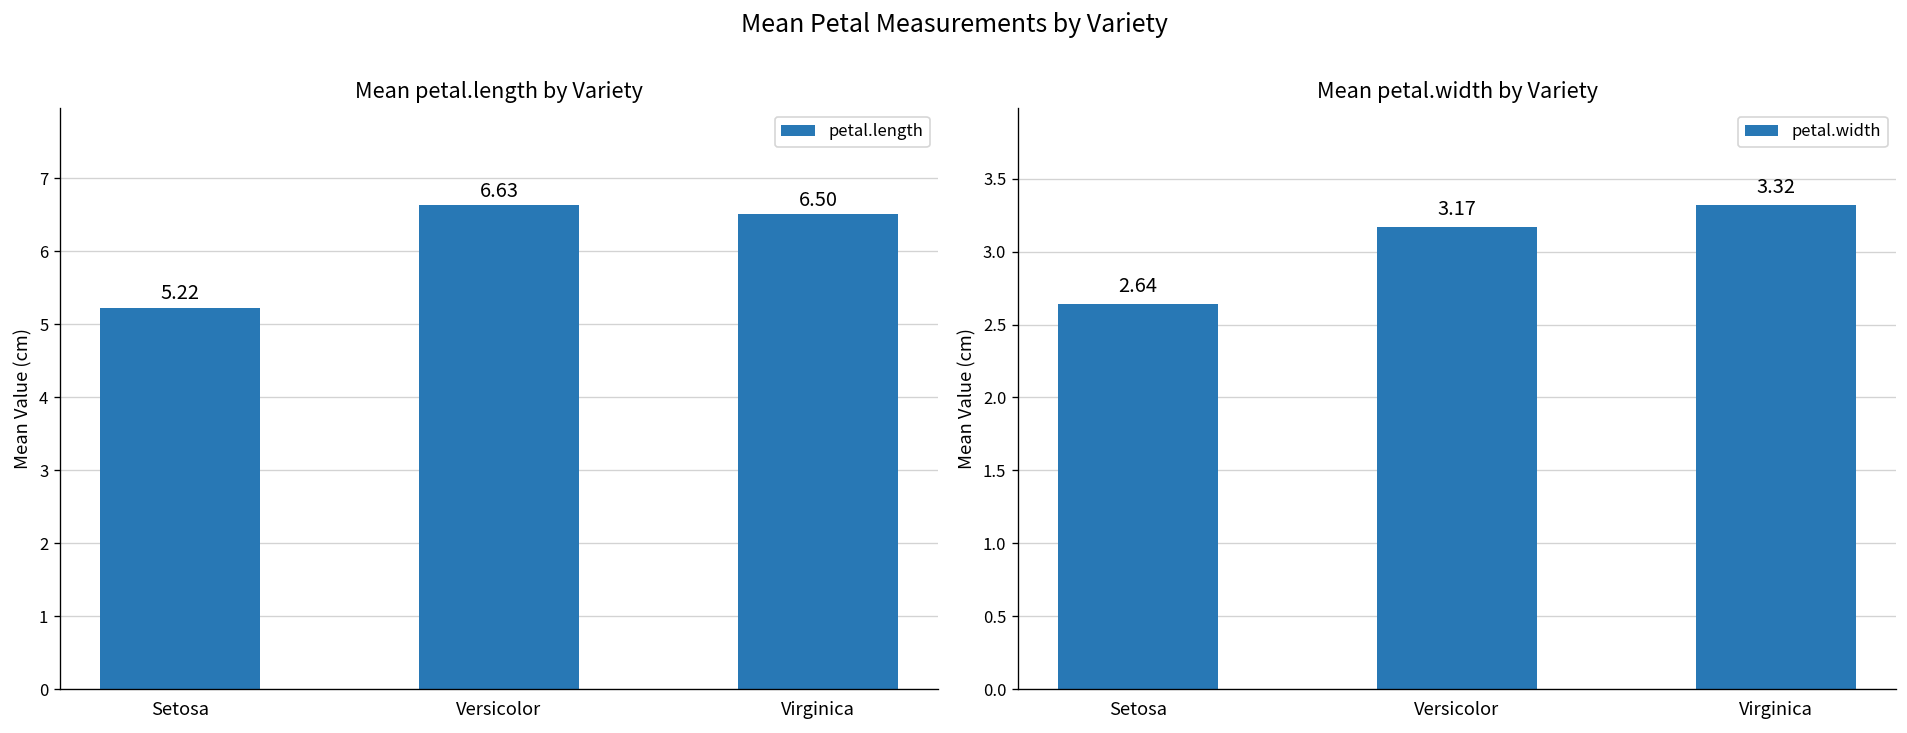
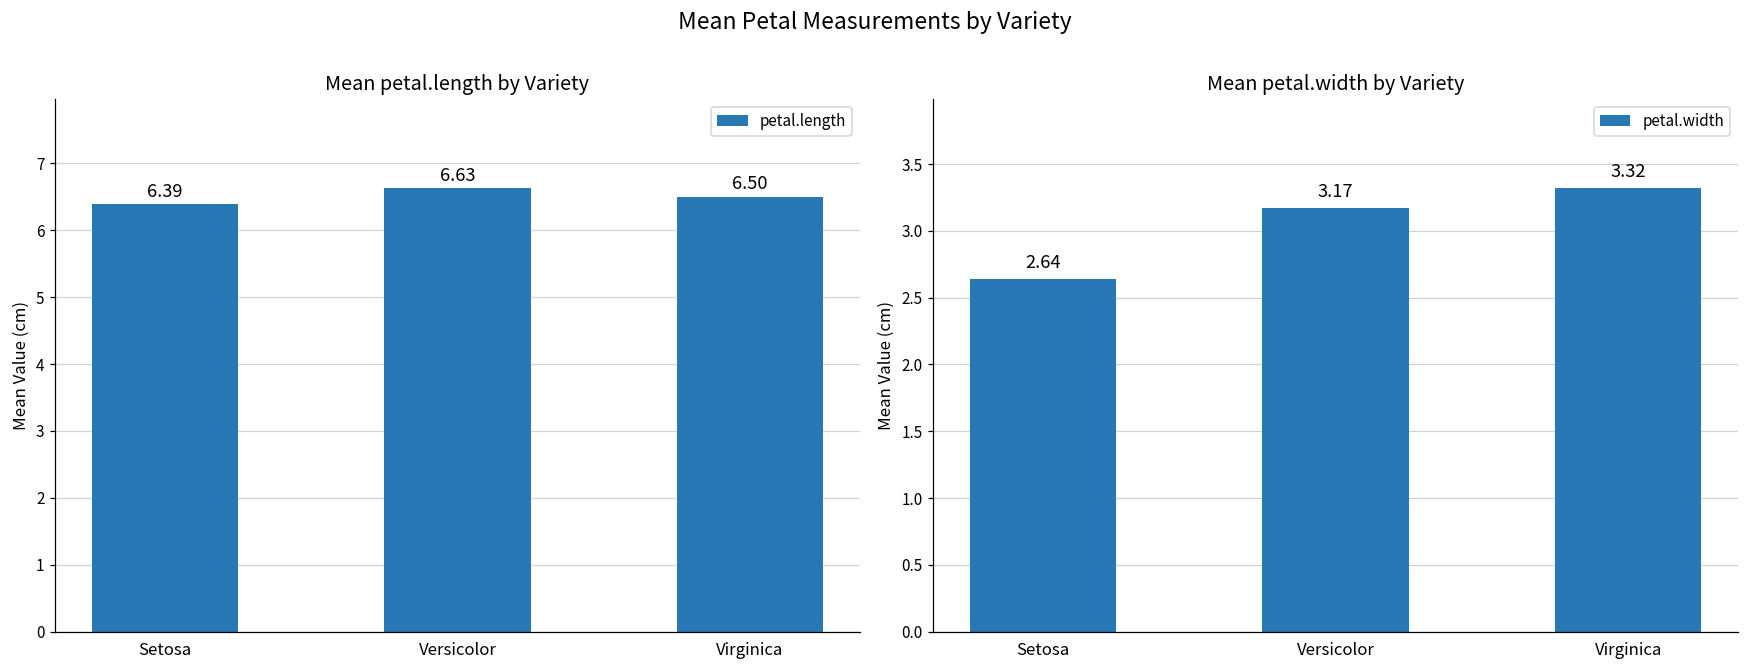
  {
    "Mean petal.length by Variety": {
-     "Setosa": 5.22,
+     "Setosa": 6.39,
      "Versicolor": 6.63,
      "Virginica": 6.50
    },
    "Mean petal.width by Variety": {
      "Setosa": 2.64,
      "Versicolor": 3.17,
      "Virginica": 3.32
    }
  }
